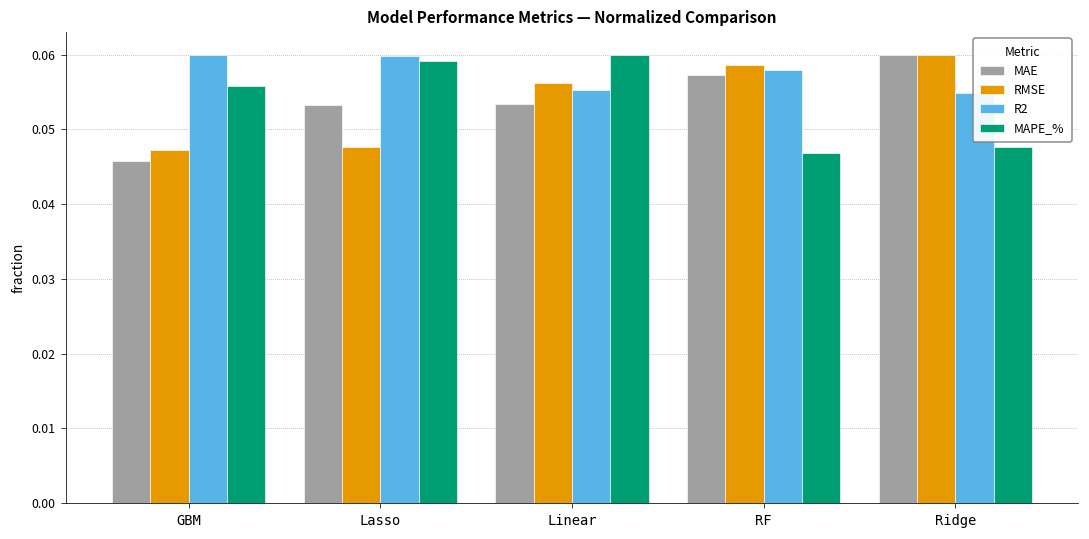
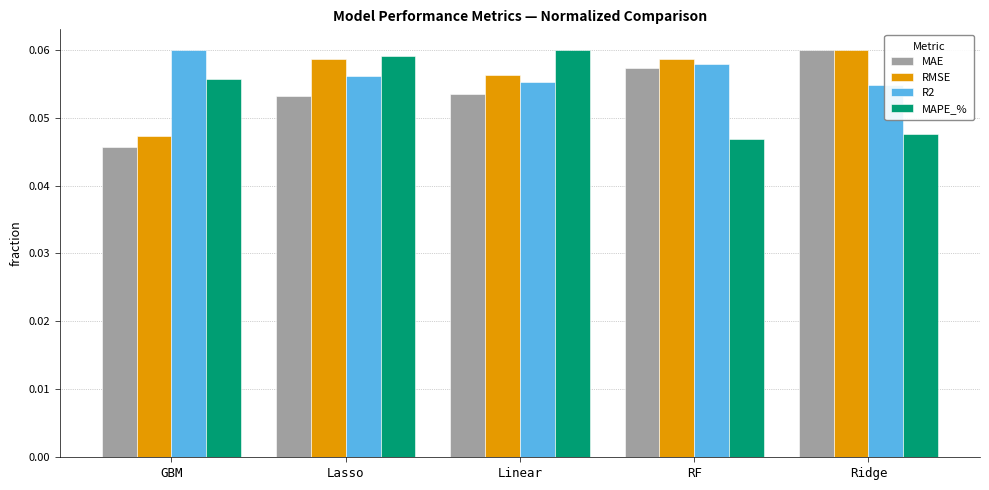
  {
    "MAE": {
      "GBM": 0.046,
      "Lasso": 0.053,
      "Linear": 0.053,
      "RF": 0.057,
      "Ridge": 0.060
    },
    "RMSE": {
      "GBM": 0.047,
-     "Lasso": 0.048,
+     "Lasso": 0.059,
      "Linear": 0.056,
      "RF": 0.059,
      "Ridge": 0.060
    },
    "R2": {
      "GBM": 0.060,
-     "Lasso": 0.060,
+     "Lasso": 0.056,
      "Linear": 0.055,
      "RF": 0.058
    },
    "MAPE_%": {
      "GBM": 0.056,
      "Lasso": 0.059,
      "Linear": 0.060,
      "RF": 0.047,
      "Ridge": 0.048
    }
  }
